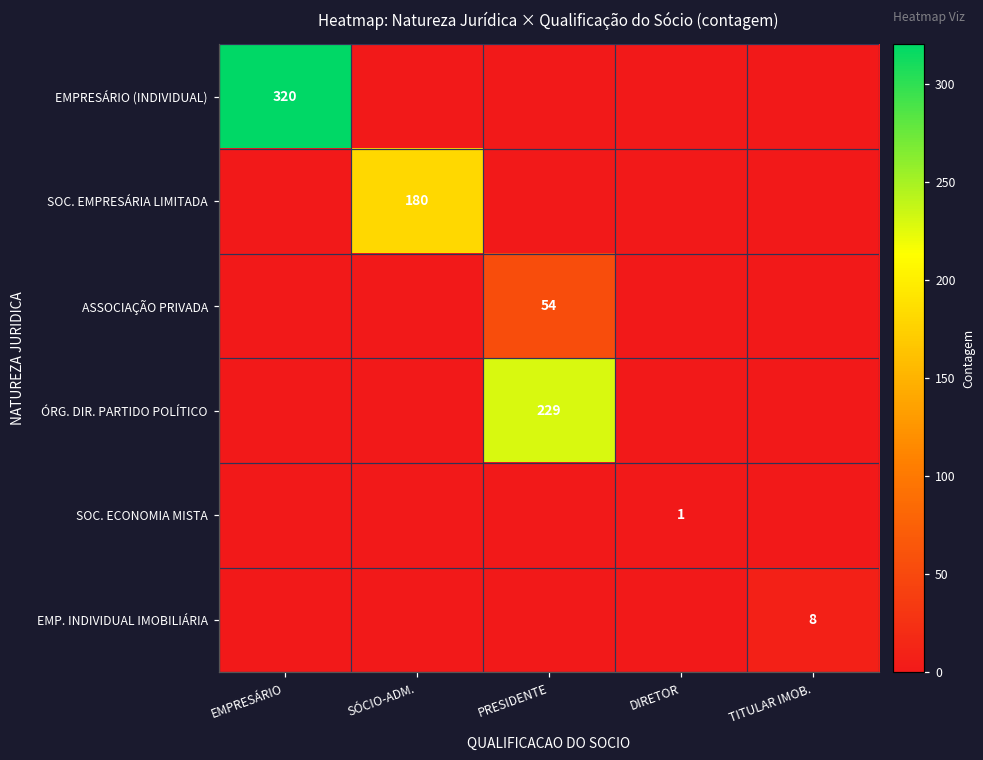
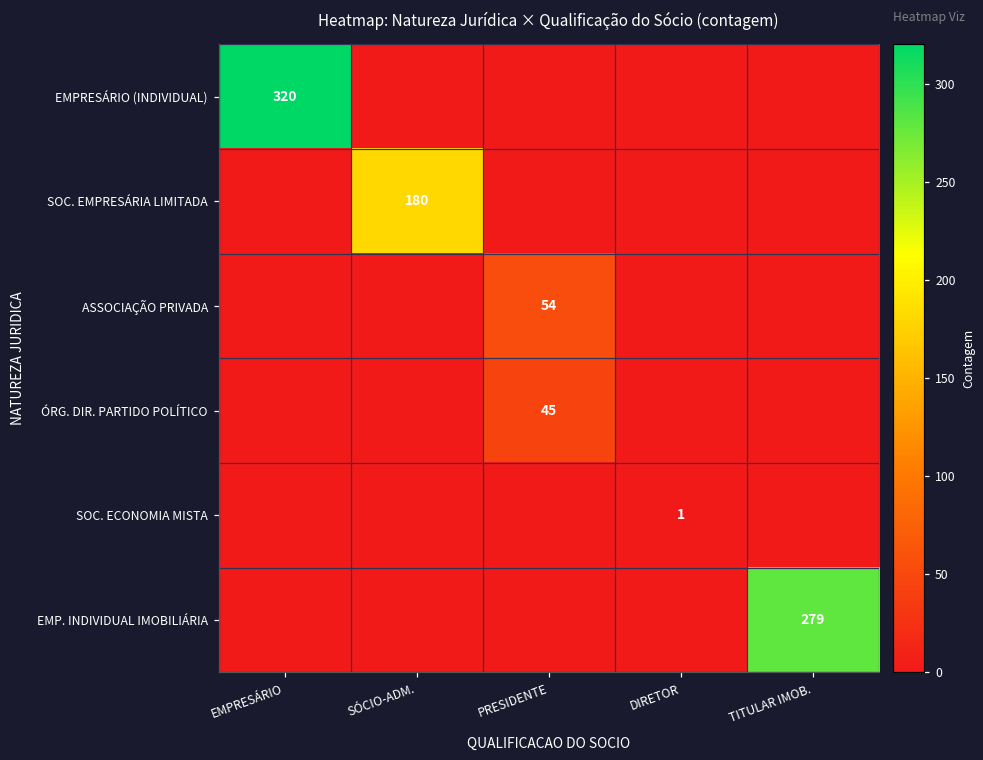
  {
    "EMPRESÁRIO (INDIVIDUAL)": {
      "EMPRESÁRIO": 320
    },
    "SOC. EMPRESÁRIA LIMITADA": {
      "SÓCIO-ADM.": 180
    },
    "ASSOCIAÇÃO PRIVADA": {
      "PRESIDENTE": 54
    },
    "ÓRG. DIR. PARTIDO POLÍTICO": {
-     "PRESIDENTE": 229
+     "PRESIDENTE": 45
    },
    "SOC. ECONOMIA MISTA": {
      "DIRETOR": 1
    },
    "EMP. INDIVIDUAL IMOBILIÁRIA": {
-     "TITULAR IMOB.": 8
+     "TITULAR IMOB.": 279
    }
  }
